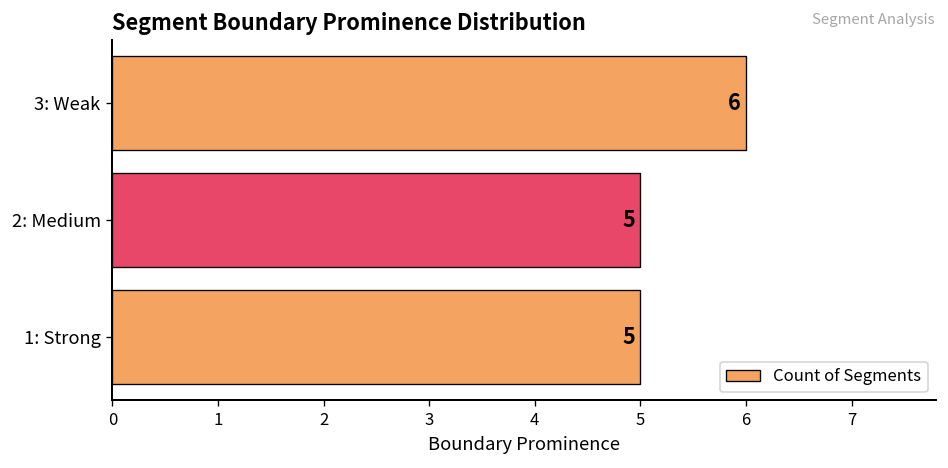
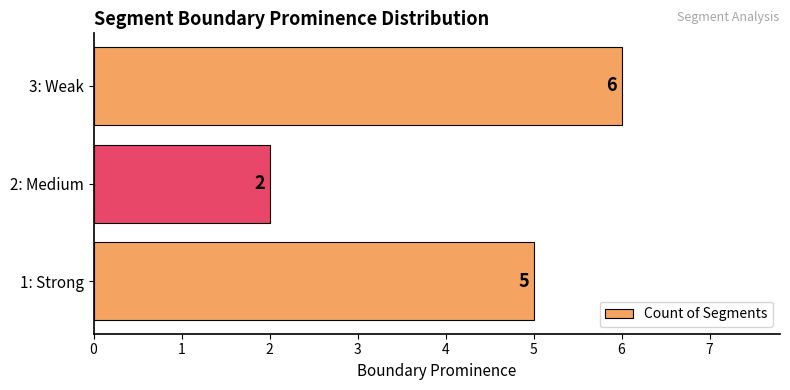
  {
    "3: Weak": 6,
-   "2: Medium": 5,
+   "2: Medium": 2,
    "1: Strong": 5
  }
